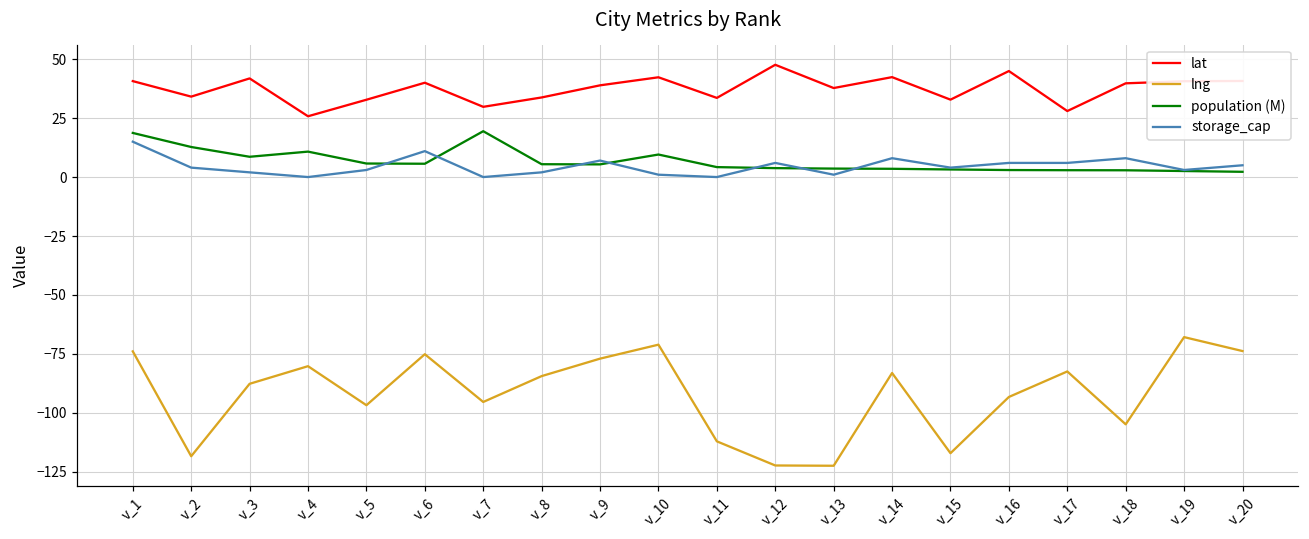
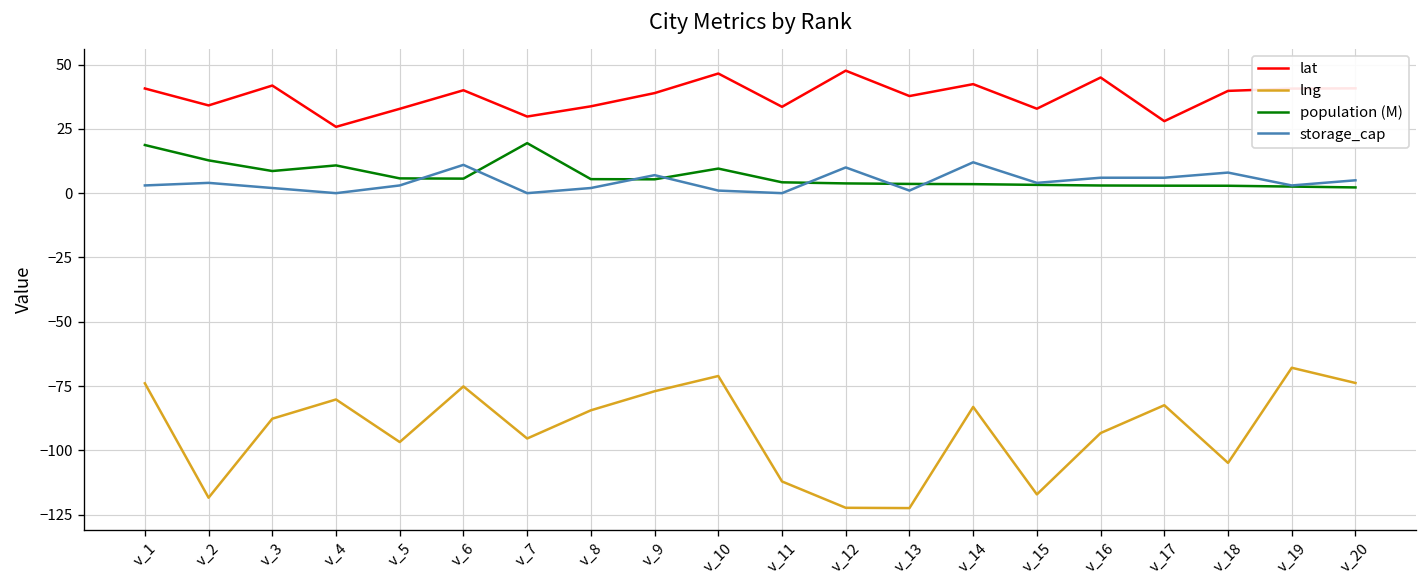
  {
    "lat": {
      "v_1": 41,
      "v_2": 34,
      "v_3": 42,
      "v_4": 26,
      "v_5": 33,
      "v_6": 40,
      "v_7": 30,
      "v_8": 34,
      "v_9": 39,
-     "v_10": 42,
+     "v_10": 47,
      "v_11": 34,
      "v_12": 48,
      "v_13": 38,
      "v_14": 42,
      "v_15": 33,
      "v_16": 45,
      "v_17": 28,
      "v_18": 40
    },
    "lng": {
      "v_1": -74,
      "v_2": -118,
      "v_3": -88,
      "v_4": -80,
      "v_5": -97,
      "v_6": -75,
      "v_7": -95,
      "v_8": -84,
      "v_9": -77,
      "v_10": -71,
      "v_11": -112,
      "v_12": -122,
      "v_13": -122,
      "v_14": -83,
      "v_15": -117,
      "v_16": -93,
      "v_17": -82,
      "v_18": -105,
      "v_19": -68,
      "v_20": -74
    },
    "population (M)": {
      "v_1": 19,
      "v_2": 13,
      "v_3": 9,
      "v_4": 11,
      "v_5": 6,
      "v_6": 6,
      "v_7": 19,
      "v_8": 5,
      "v_9": 5,
      "v_10": 10,
      "v_11": 4,
      "v_12": 4,
      "v_13": 4,
      "v_14": 4,
      "v_16": 3,
      "v_17": 3,
      "v_18": 3,
      "v_20": 2
    },
    "storage_cap": {
-     "v_1": 15,
+     "v_1": 3,
      "v_2": 4,
      "v_3": 2,
      "v_4": 0,
      "v_5": 3,
      "v_6": 11,
      "v_7": 0,
      "v_8": 2,
      "v_9": 7,
      "v_10": 1,
      "v_11": 0,
-     "v_12": 6,
+     "v_12": 10,
      "v_13": 1,
-     "v_14": 8,
+     "v_14": 12,
      "v_16": 6,
      "v_17": 6,
      "v_18": 8,
      "v_20": 5
    }
  }
